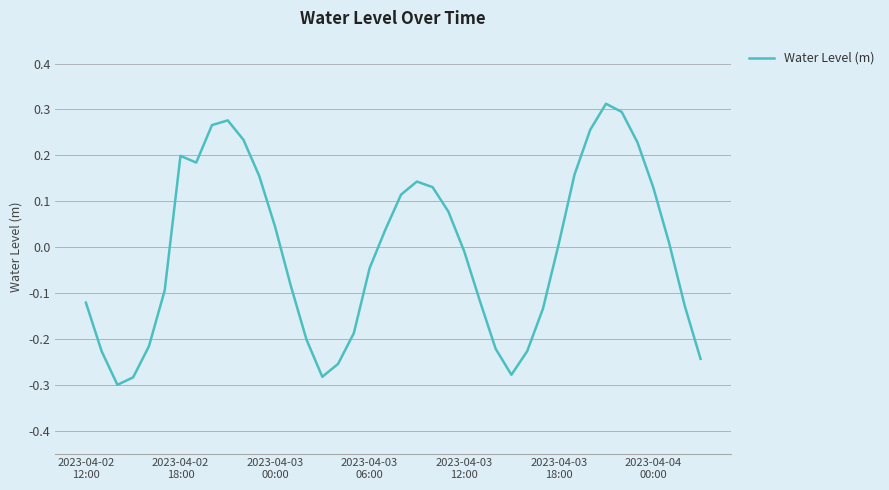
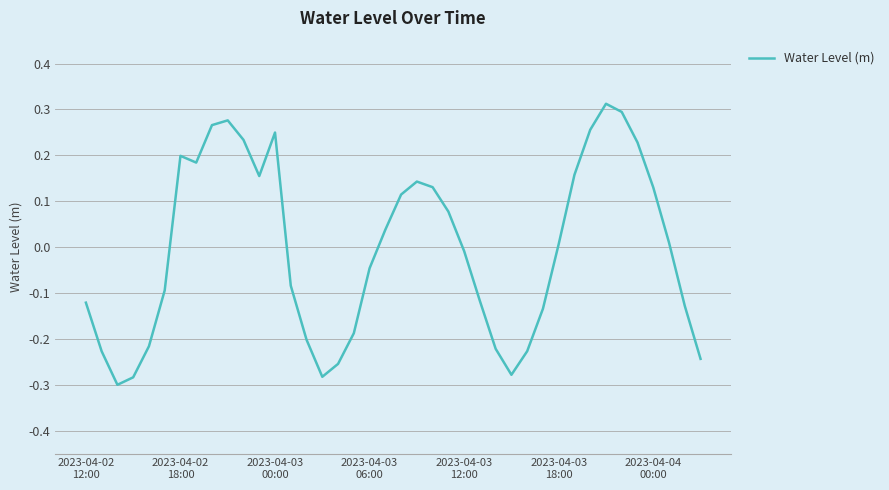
  {
    "2023-04-02 12:00": -0.12,
    "2023-04-02 18:00": 0.20,
-   "2023-04-03 00:00": 0.04,
+   "2023-04-03 00:00": 0.25,
    "2023-04-03 06:00": -0.05,
    "2023-04-03 12:00": -0.01,
    "2023-04-03 18:00": 0.01,
    "2023-04-04 00:00": 0.13
  }
